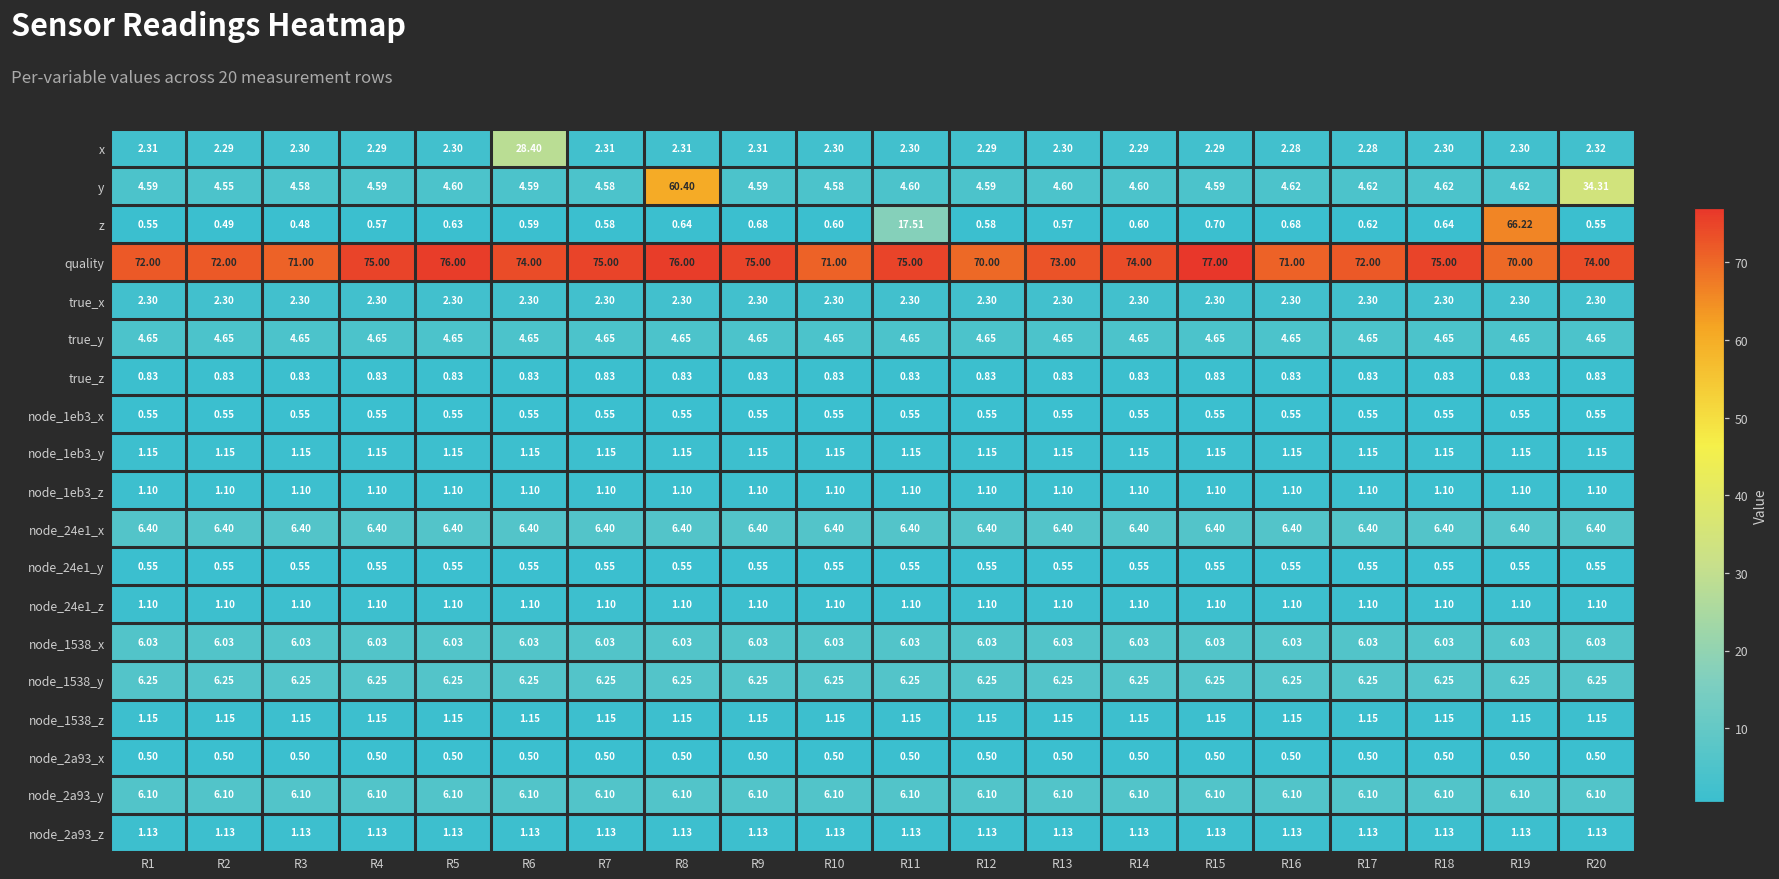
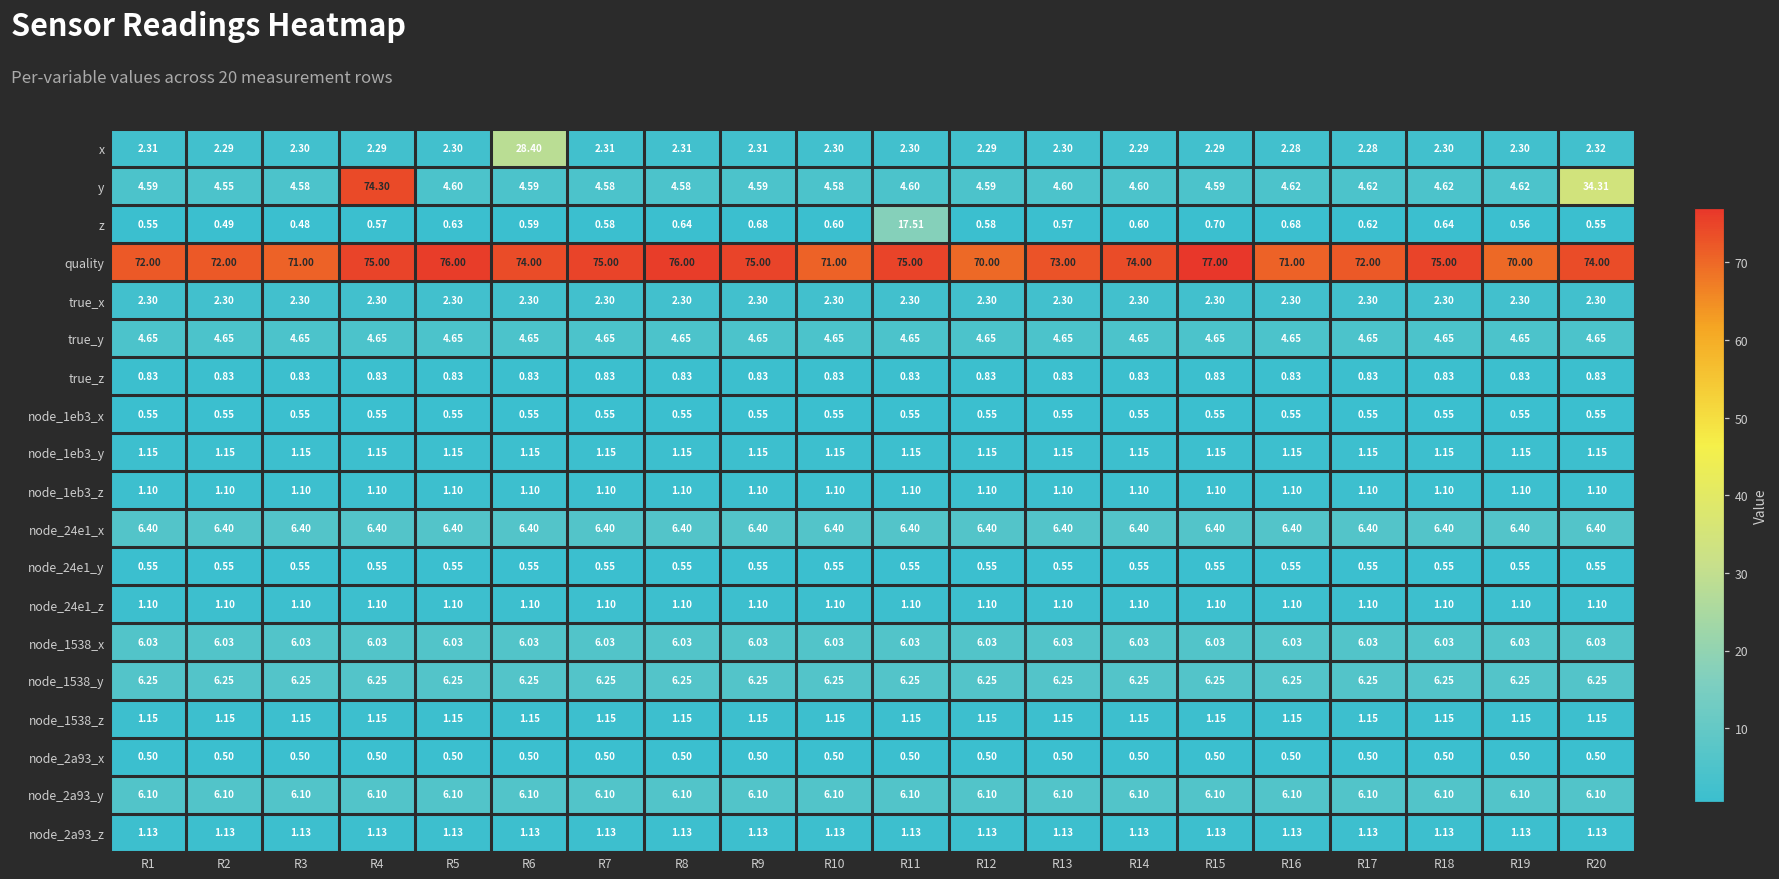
  {
    "y": {
      "R1": 4.59,
      "R2": 4.55,
      "R3": 4.58,
-     "R4": 4.59,
+     "R4": 74.30,
      "R5": 4.60,
      "R6": 4.59,
      "R7": 4.58,
-     "R8": 60.40,
+     "R8": 4.58,
      "R9": 4.59,
      "R10": 4.58,
      "R11": 4.60,
      "R12": 4.59,
      "R13": 4.60,
      "R14": 4.60,
      "R15": 4.59,
      "R16": 4.62,
      "R17": 4.62,
      "R18": 4.62,
      "R19": 4.62,
      "R20": 34.31
    },
    "z": {
      "R1": 0.55,
      "R2": 0.49,
      "R3": 0.48,
      "R4": 0.57,
      "R5": 0.63,
      "R6": 0.59,
      "R7": 0.58,
      "R8": 0.64,
      "R9": 0.68,
      "R10": 0.60,
      "R11": 17.51,
      "R12": 0.58,
      "R13": 0.57,
      "R14": 0.60,
      "R15": 0.70,
      "R16": 0.68,
      "R17": 0.62,
      "R18": 0.64,
-     "R19": 66.22,
+     "R19": 0.56,
      "R20": 0.55
    }
  }
